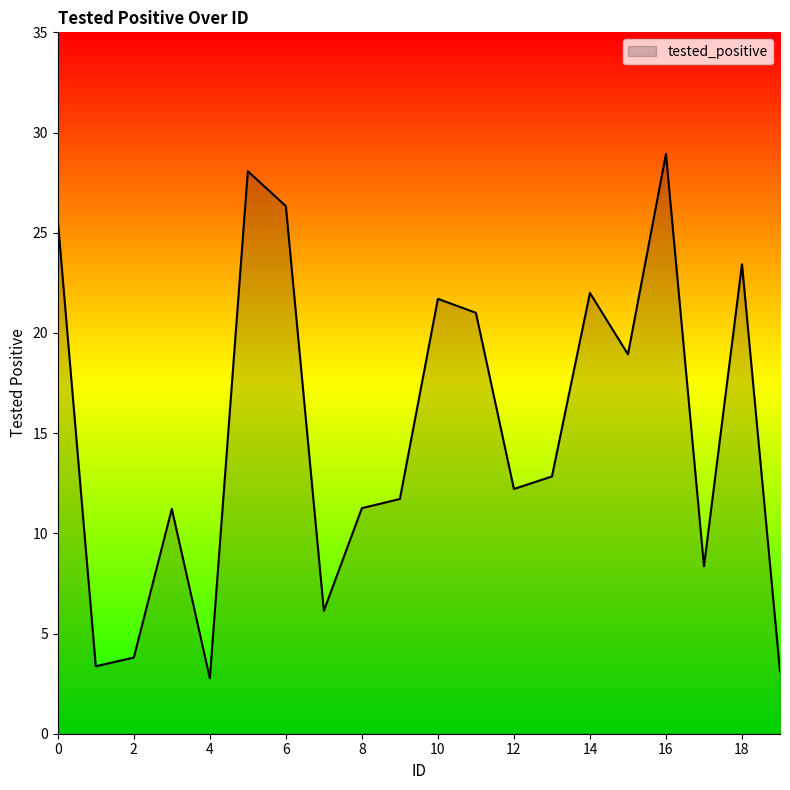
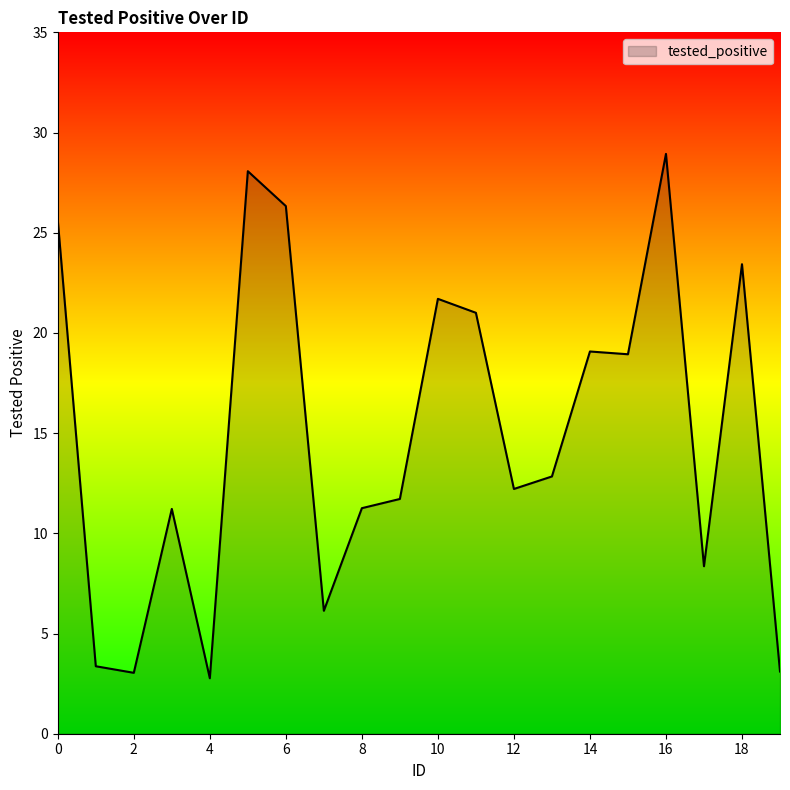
  {
    "0": 25.6,
-   "2": 3.8,
+   "2": 3.0,
    "4": 2.8,
    "6": 26.3,
    "8": 11.3,
    "10": 21.7,
    "12": 12.2,
-   "14": 22.0,
+   "14": 19.1,
    "16": 28.9,
    "18": 23.4
  }
